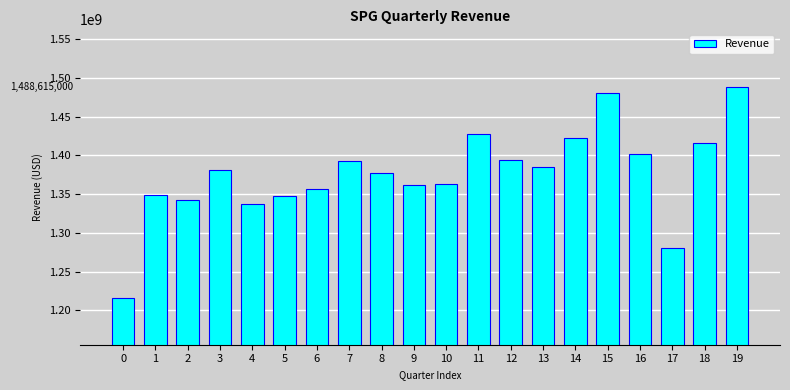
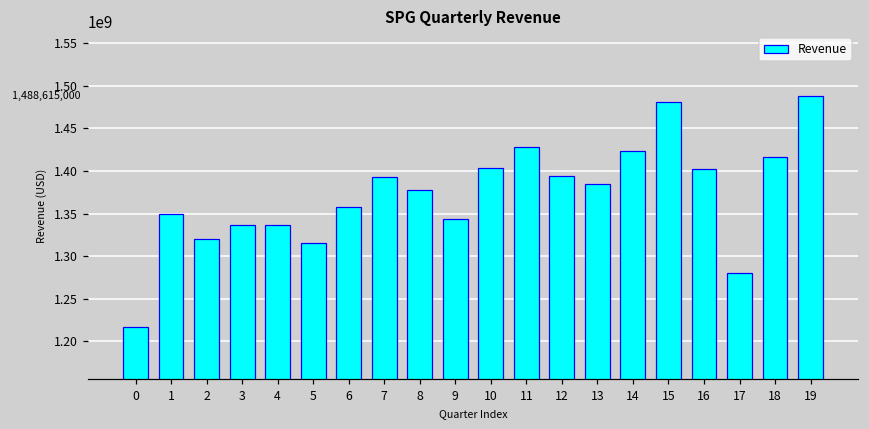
  {
    "0": 1220000000,
    "1": 1350000000,
-   "2": 1340000000,
-   "3": 1380000000,
+   "2": 1320000000,
+   "3": 1340000000,
    "4": 1340000000,
-   "5": 1350000000,
+   "5": 1320000000,
    "6": 1360000000,
    "7": 1390000000,
    "8": 1380000000,
-   "9": 1360000000,
-   "10": 1360000000,
+   "9": 1340000000,
+   "10": 1400000000,
    "11": 1430000000,
    "12": 1390000000,
    "13": 1390000000,
    "14": 1420000000,
    "15": 1480000000,
    "16": 1400000000,
    "17": 1280000000,
    "18": 1420000000,
    "19": 1490000000
  }
